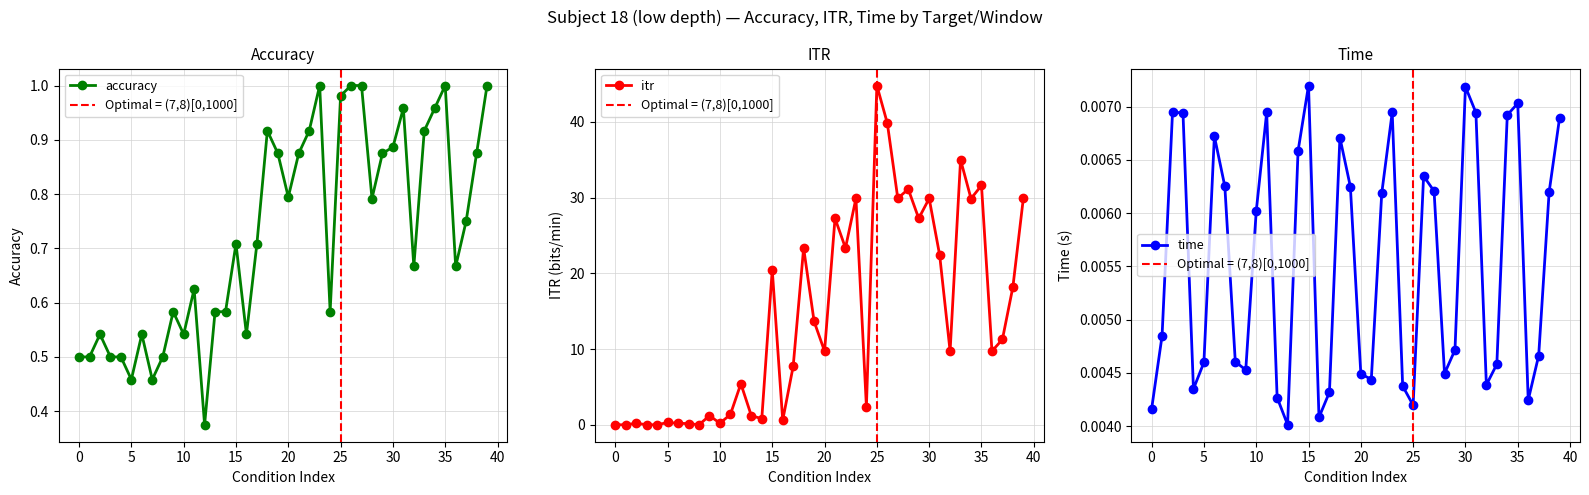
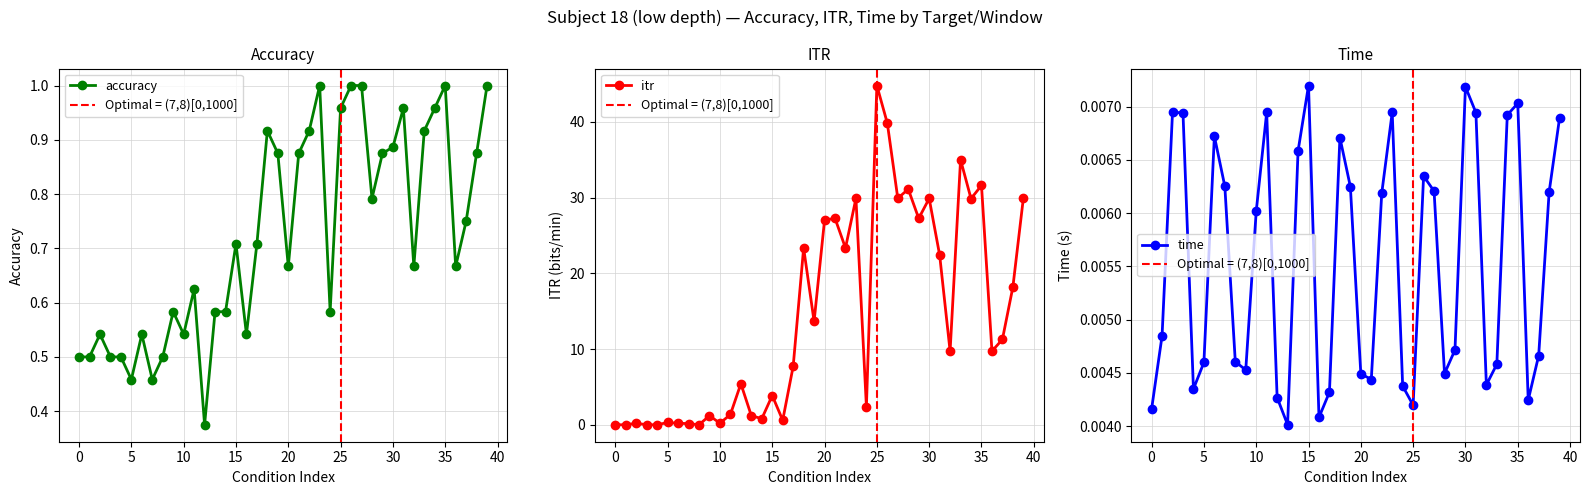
  {
    "Accuracy": {
      "0": 0.50,
      "5": 0.46,
      "10": 0.54,
      "15": 0.71,
-     "20": 0.79,
-     "25": 0.98,
+     "20": 0.67,
+     "25": 0.96,
      "30": 0.89,
      "35": 1.00
    },
    "ITR": {
      "0": 0,
      "5": 0,
      "10": 0,
-     "15": 20,
-     "20": 10,
+     "15": 4,
+     "20": 27,
      "25": 45,
      "30": 30,
      "35": 32
    },
    "Time": {
      "0": 0.00416,
      "5": 0.00460,
      "10": 0.00602,
      "15": 0.00720,
      "20": 0.00449,
      "25": 0.00420,
      "30": 0.00719,
      "35": 0.00703
    }
  }
